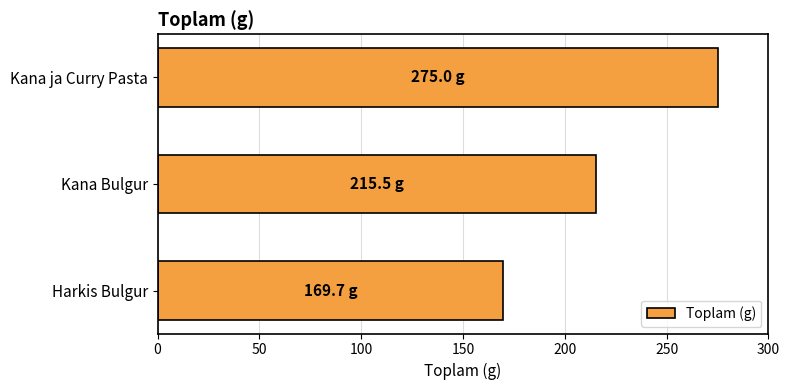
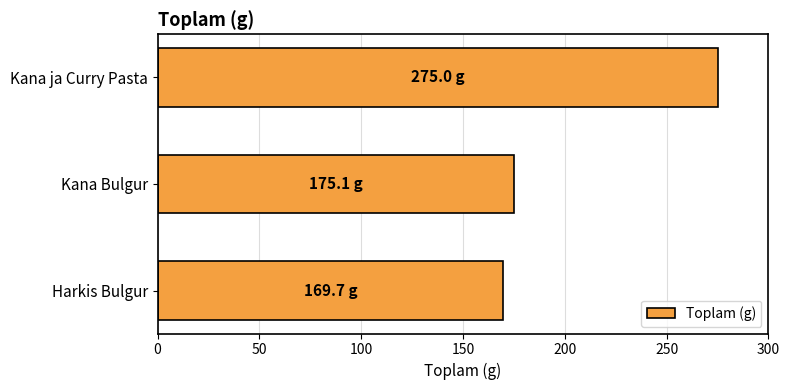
  {
    "Kana ja Curry Pasta": 275.0,
-   "Kana Bulgur": 215.5,
+   "Kana Bulgur": 175.1,
    "Harkis Bulgur": 169.7
  }
